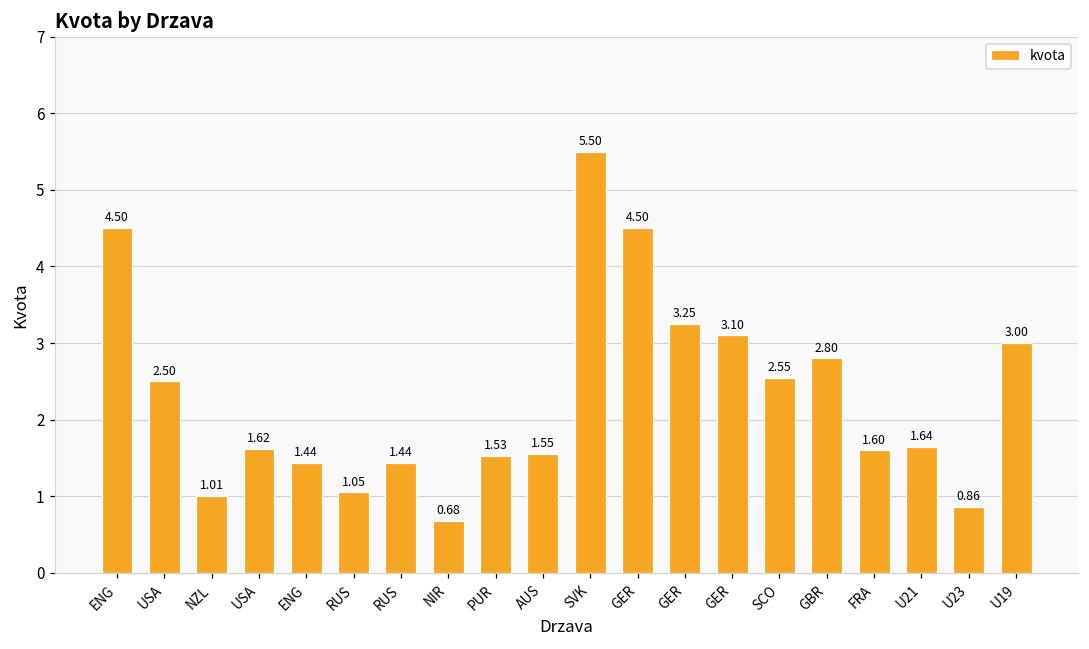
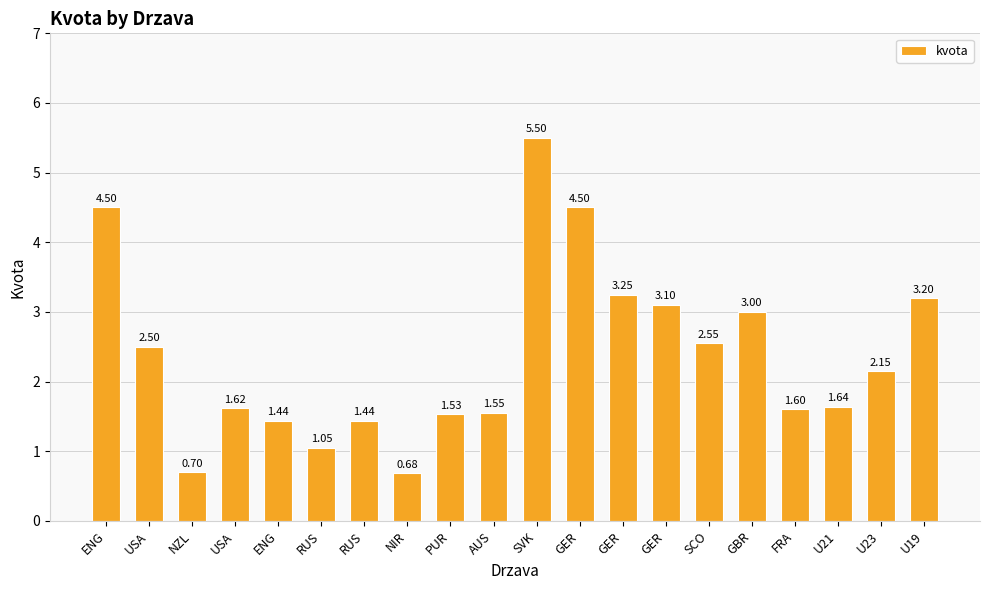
  {
-   "NZL": 1.01,
+   "NZL": 0.70,
    "NIR": 0.68,
    "PUR": 1.53,
    "AUS": 1.55,
    "SVK": 5.50,
    "SCO": 2.55,
-   "GBR": 2.80,
+   "GBR": 3.00,
    "FRA": 1.60,
    "U21": 1.64,
-   "U23": 0.86,
-   "U19": 3.00
+   "U23": 2.15,
+   "U19": 3.20
  }
